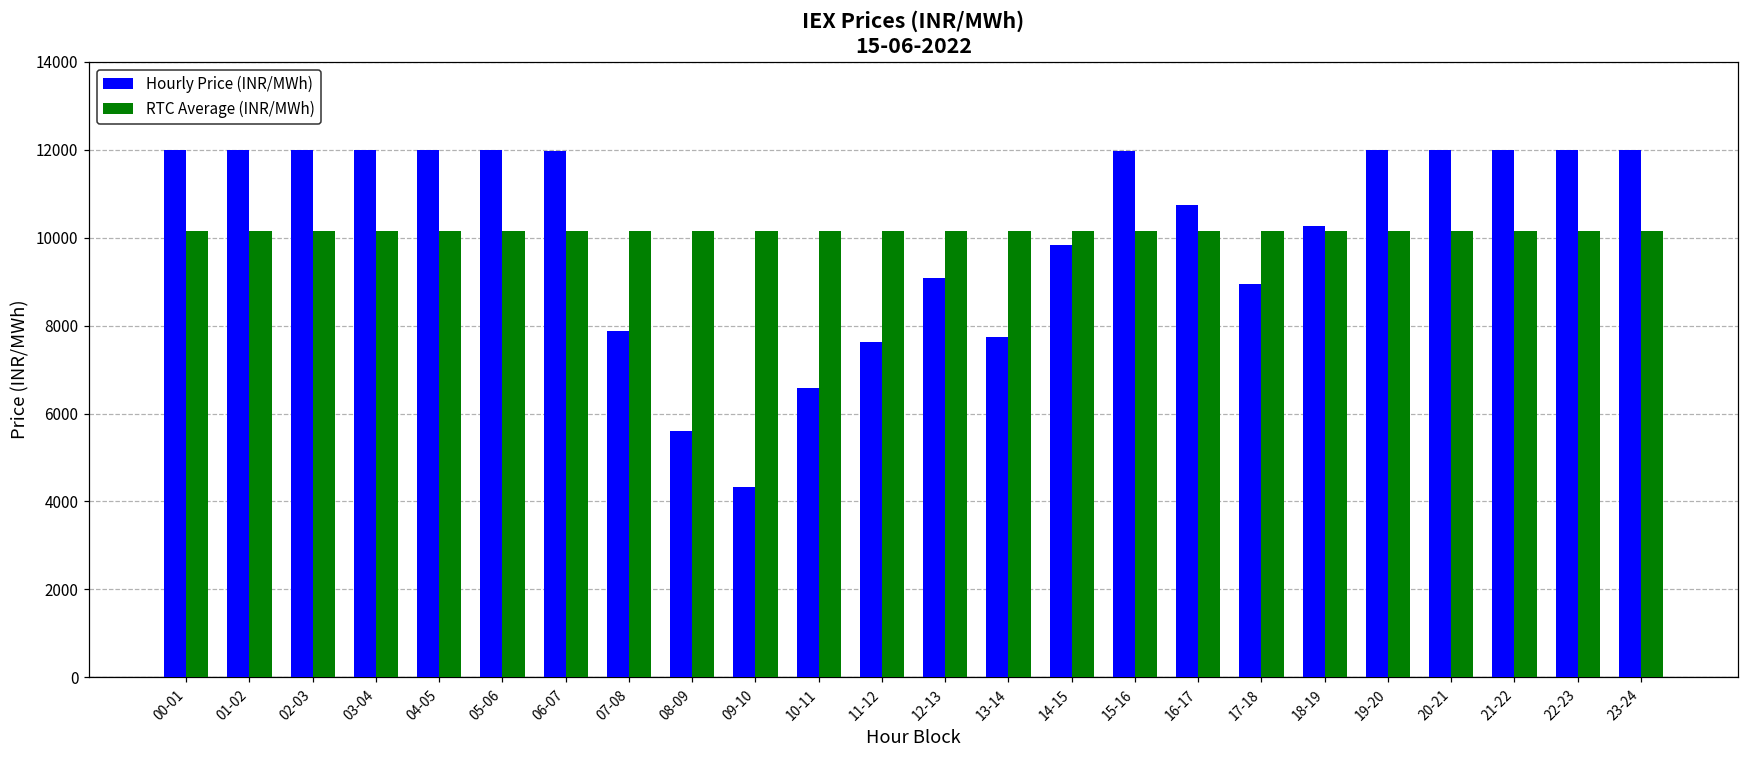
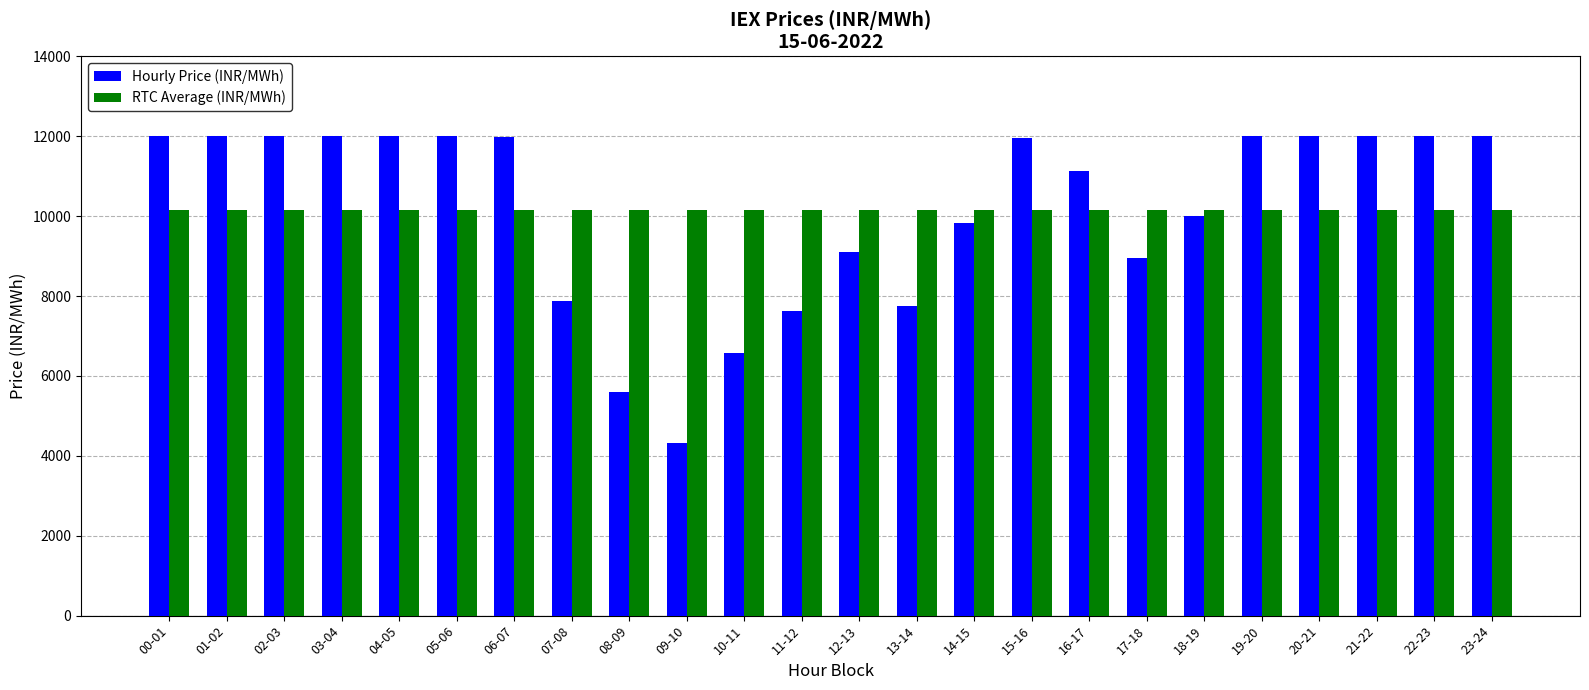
  {
    "Hourly Price (INR/MWh)": {
      "00-01": 12000,
      "01-02": 12000,
      "02-03": 12000,
      "03-04": 12000,
      "04-05": 12000,
      "05-06": 12000,
      "06-07": 12000,
      "07-08": 7900,
      "08-09": 5600,
      "09-10": 4300,
      "10-11": 6600,
      "11-12": 7600,
      "12-13": 9100,
      "13-14": 7700,
      "14-15": 9800,
      "15-16": 12000,
-     "16-17": 10700,
+     "16-17": 11100,
      "17-18": 8900,
-     "18-19": 10300,
+     "18-19": 10000,
      "19-20": 12000,
      "20-21": 12000,
      "21-22": 12000,
      "22-23": 12000,
      "23-24": 12000
    },
    "RTC Average (INR/MWh)": {
      "00-01": 10100,
      "01-02": 10100,
      "02-03": 10100,
      "03-04": 10100,
      "04-05": 10100,
      "05-06": 10100,
      "06-07": 10100,
      "07-08": 10100,
      "08-09": 10100,
      "09-10": 10100,
      "10-11": 10100,
      "11-12": 10100,
      "12-13": 10100,
      "13-14": 10100,
      "14-15": 10100,
      "15-16": 10100,
      "16-17": 10100,
      "17-18": 10100,
      "18-19": 10100,
      "19-20": 10100,
      "20-21": 10100,
      "21-22": 10100,
      "22-23": 10100,
      "23-24": 10100
    }
  }
